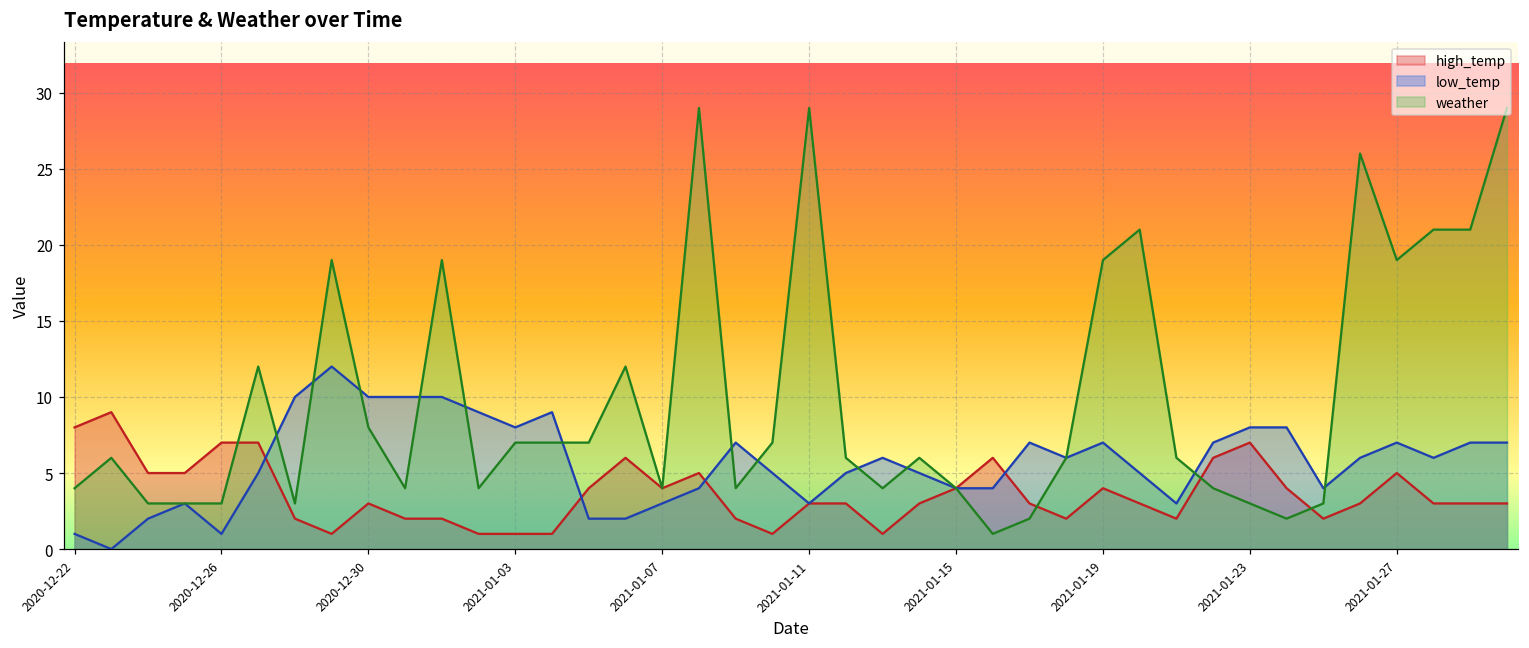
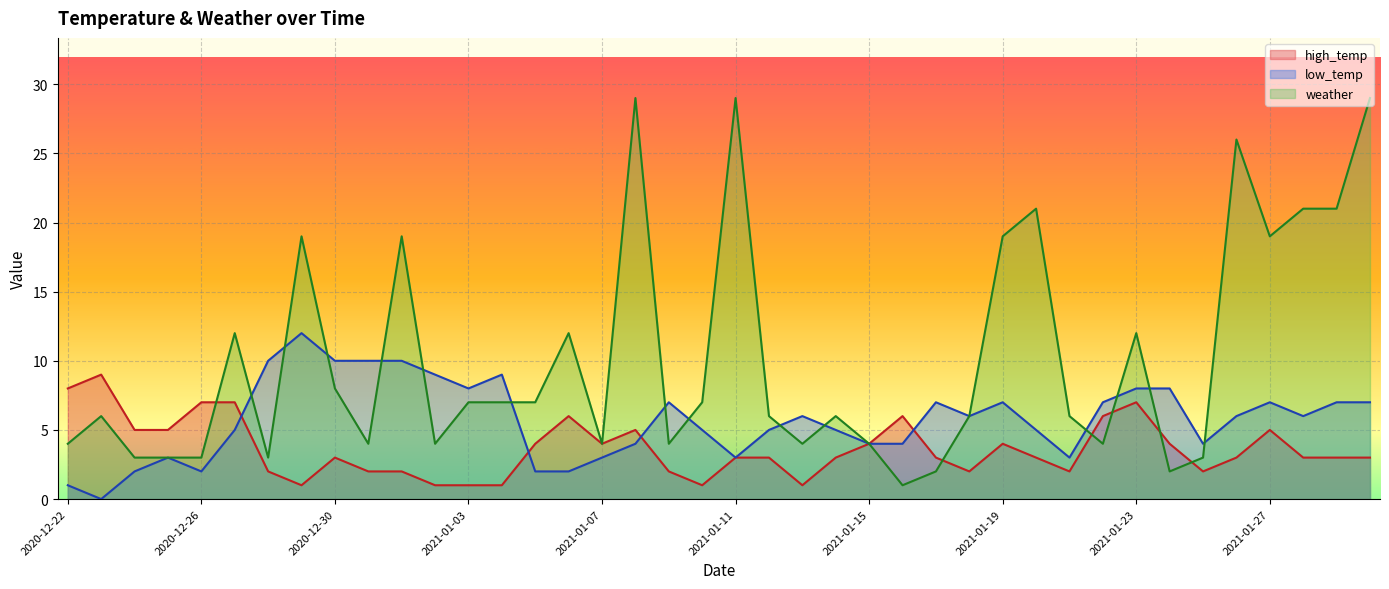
  {
    "high_temp": {
      "2020-12-22": 8,
      "2020-12-26": 7,
      "2020-12-30": 3,
      "2021-01-03": 1,
      "2021-01-19": 4,
      "2021-01-23": 7,
      "2021-01-27": 5
    },
    "low_temp": {
      "2020-12-22": 1,
-     "2020-12-26": 1,
+     "2020-12-26": 2,
      "2020-12-30": 10,
      "2021-01-03": 8,
      "2021-01-07": 3,
      "2021-01-19": 7,
      "2021-01-23": 8,
      "2021-01-27": 7
    },
    "weather": {
      "2020-12-22": 4,
      "2020-12-26": 3,
      "2020-12-30": 8,
      "2021-01-03": 7,
      "2021-01-11": 29,
      "2021-01-19": 19,
-     "2021-01-23": 3,
+     "2021-01-23": 12,
      "2021-01-27": 19
    }
  }
